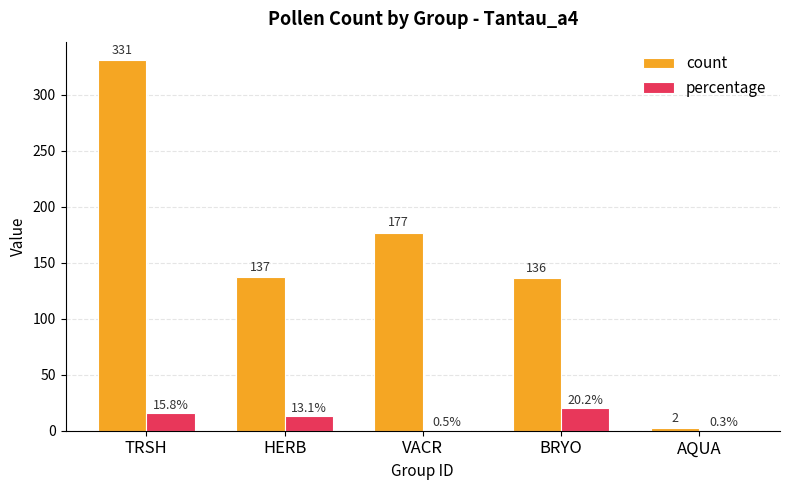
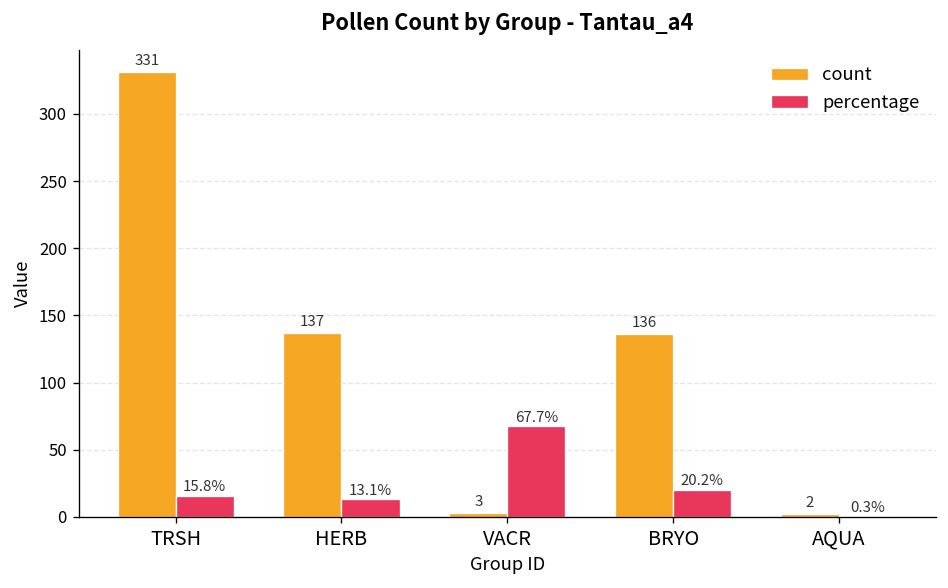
  {
    "count": {
      "TRSH": "331",
      "HERB": "137",
-     "VACR": "177",
+     "VACR": "3",
      "BRYO": "136",
      "AQUA": "2"
    },
    "percentage": {
      "TRSH": "15.8%",
      "HERB": "13.1%",
-     "VACR": "0.5%",
+     "VACR": "67.7%",
      "BRYO": "20.2%",
      "AQUA": "0.3%"
    }
  }
